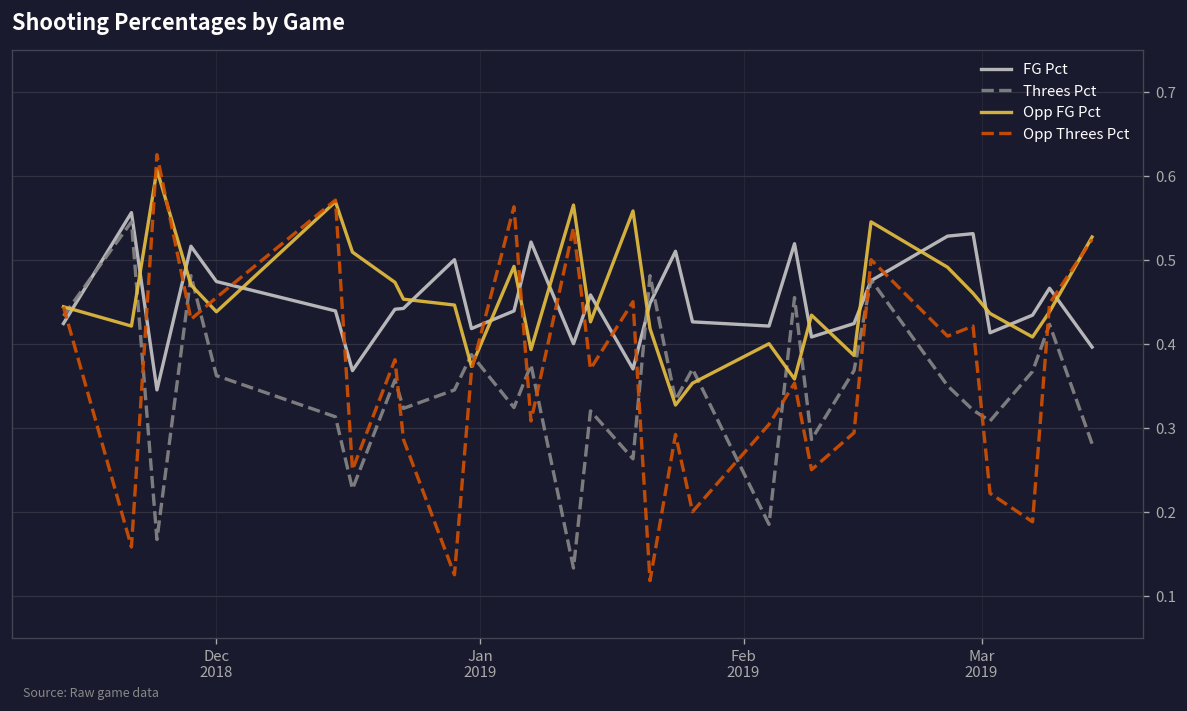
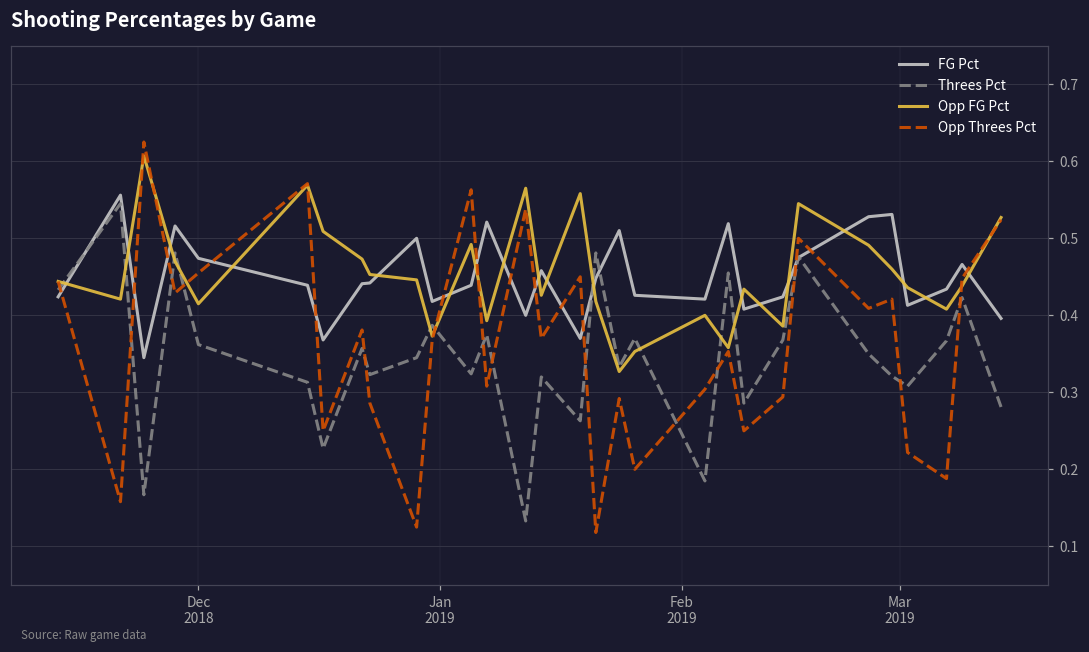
  {
    "FG Pct": {
      "Dec 2018": 0.47
    },
    "Threes Pct": {
      "Dec 2018": 0.36
    },
    "Opp FG Pct": {
-     "Dec 2018": 0.44
+     "Dec 2018": 0.42
    },
    "Opp Threes Pct": {
      "Dec 2018": 0.46
    }
  }
